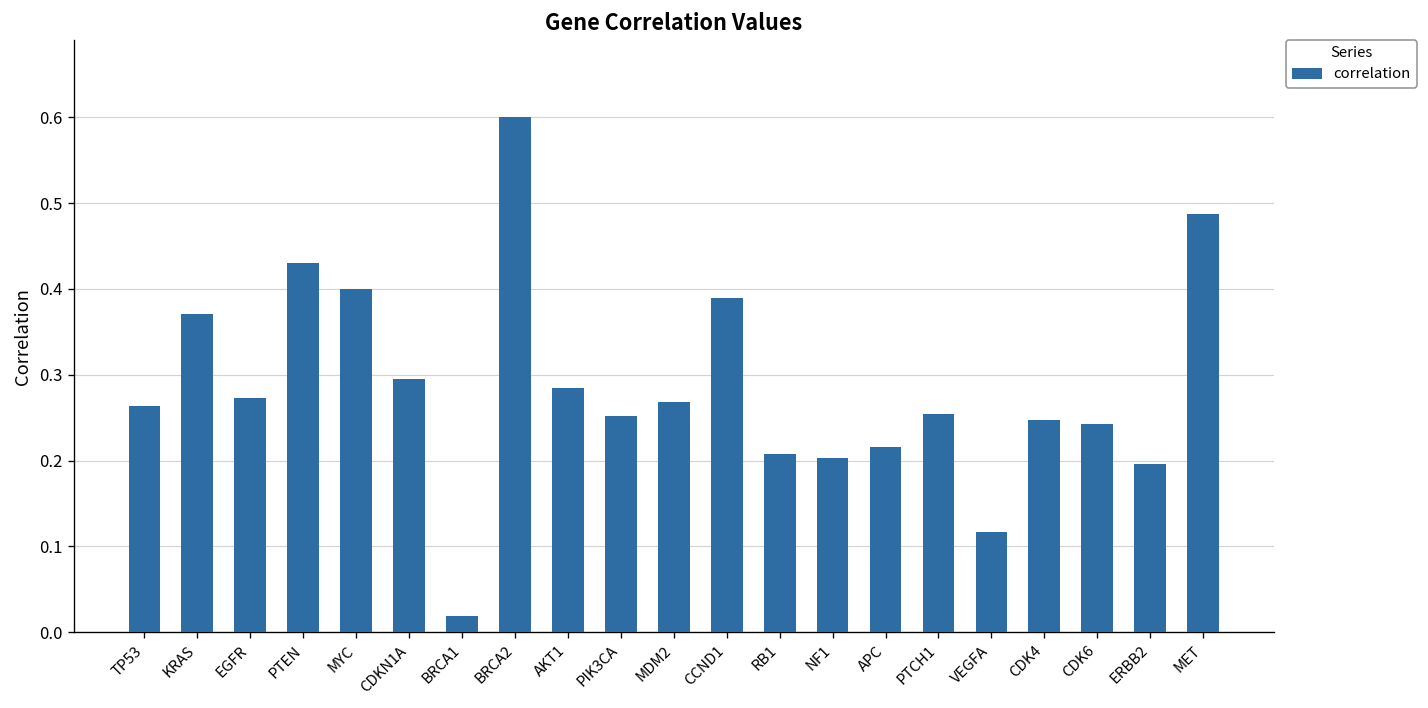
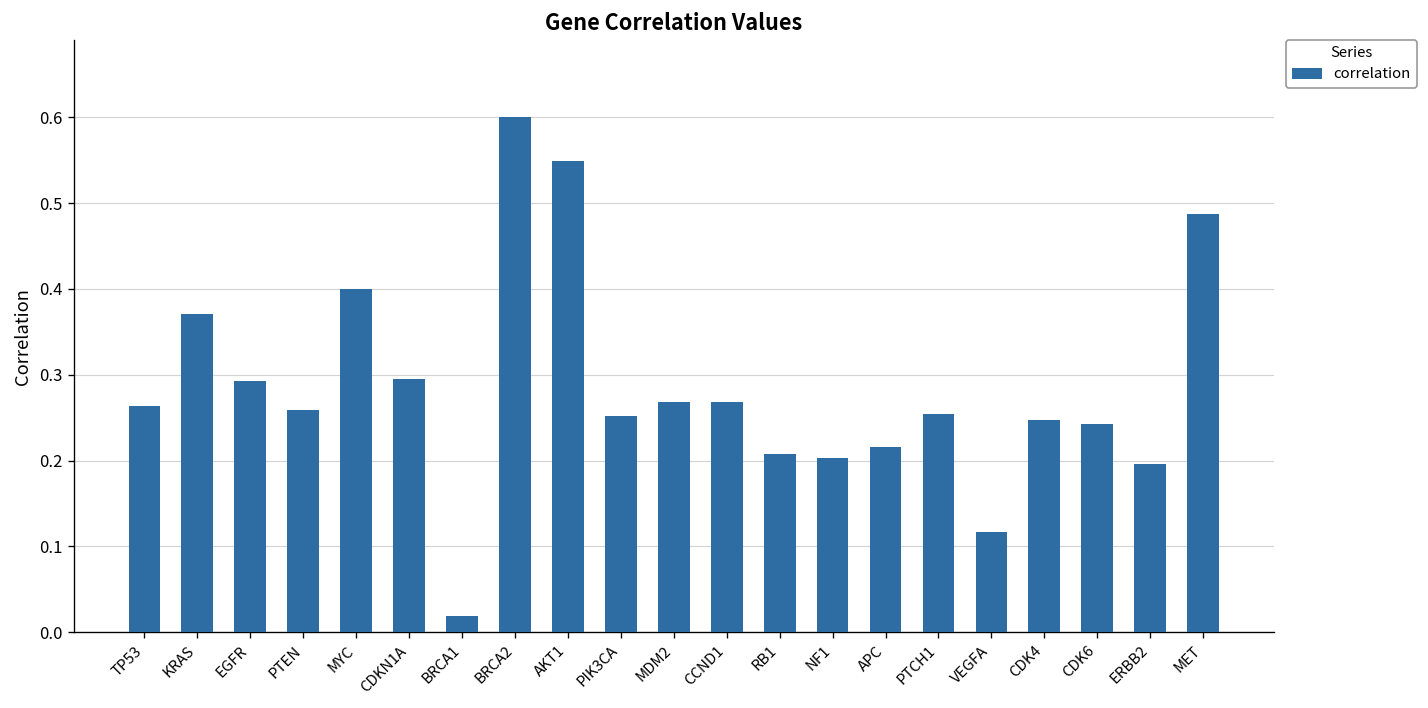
  {
    "TP53": 0.26,
    "KRAS": 0.37,
-   "EGFR": 0.27,
-   "PTEN": 0.43,
+   "EGFR": 0.29,
+   "PTEN": 0.26,
    "MYC": 0.40,
    "CDKN1A": 0.30,
    "BRCA1": 0.02,
    "BRCA2": 0.60,
-   "AKT1": 0.29,
+   "AKT1": 0.55,
    "PIK3CA": 0.25,
    "MDM2": 0.27,
-   "CCND1": 0.39,
+   "CCND1": 0.27,
    "RB1": 0.21,
    "NF1": 0.20,
    "APC": 0.22,
    "PTCH1": 0.25,
    "VEGFA": 0.12,
    "CDK4": 0.25,
    "CDK6": 0.24,
    "ERBB2": 0.20,
    "MET": 0.49
  }
